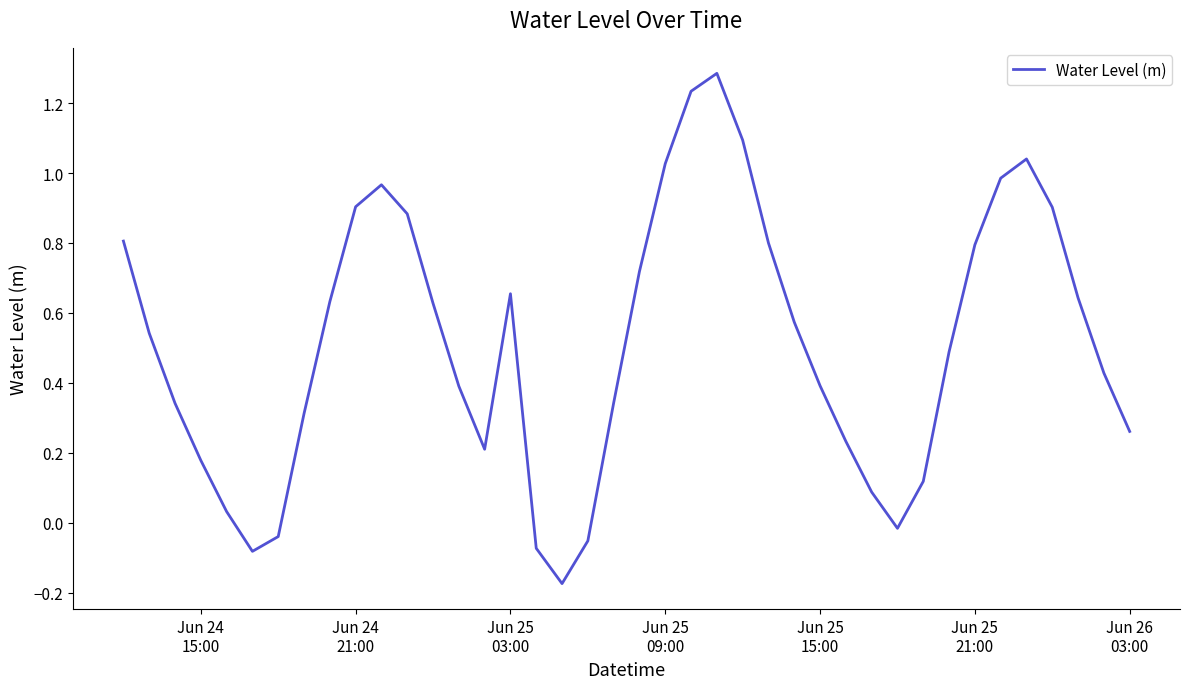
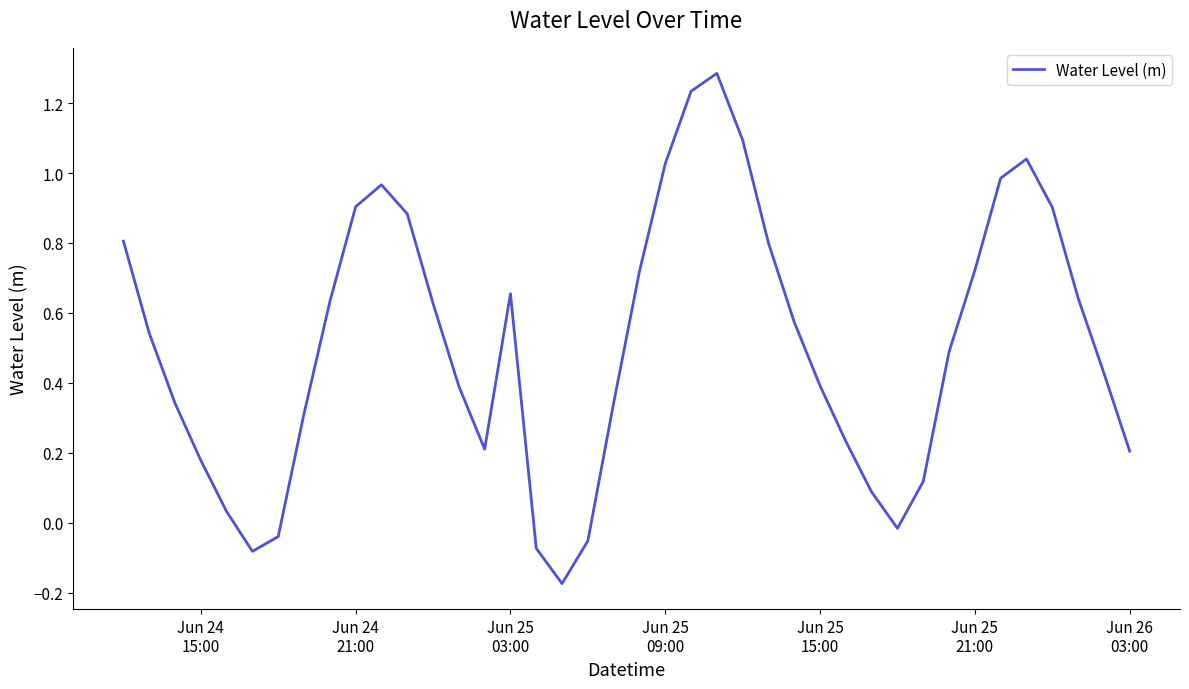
  {
    "Jun 24 15:00": 0.18,
    "Jun 24 21:00": 0.90,
    "Jun 25 03:00": 0.65,
    "Jun 25 09:00": 1.03,
    "Jun 25 15:00": 0.39,
-   "Jun 25 21:00": 0.79,
-   "Jun 26 03:00": 0.26
+   "Jun 25 21:00": 0.72,
+   "Jun 26 03:00": 0.20
  }
